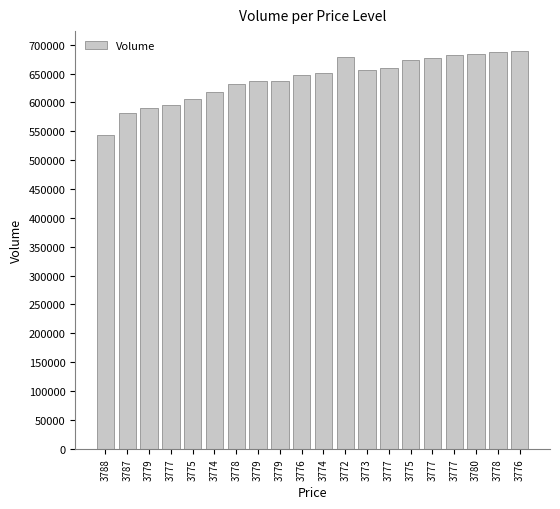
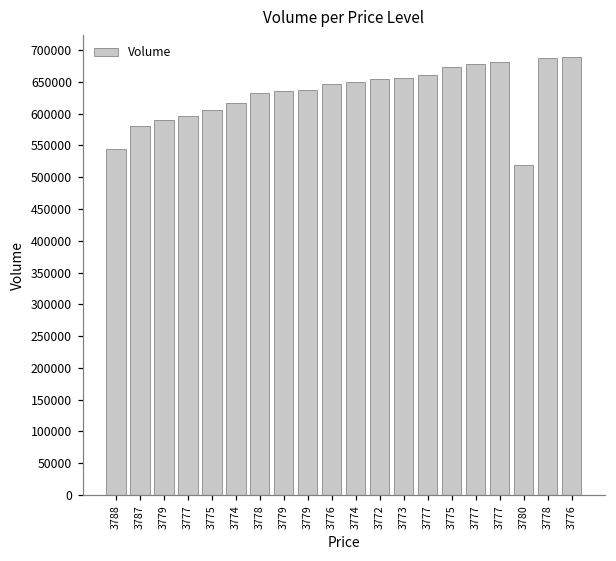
  {
    "3788": 540000,
    "3787": 580000,
-   "3772": 680000,
+   "3772": 650000,
    "3773": 660000,
-   "3780": 680000
+   "3780": 520000
  }
